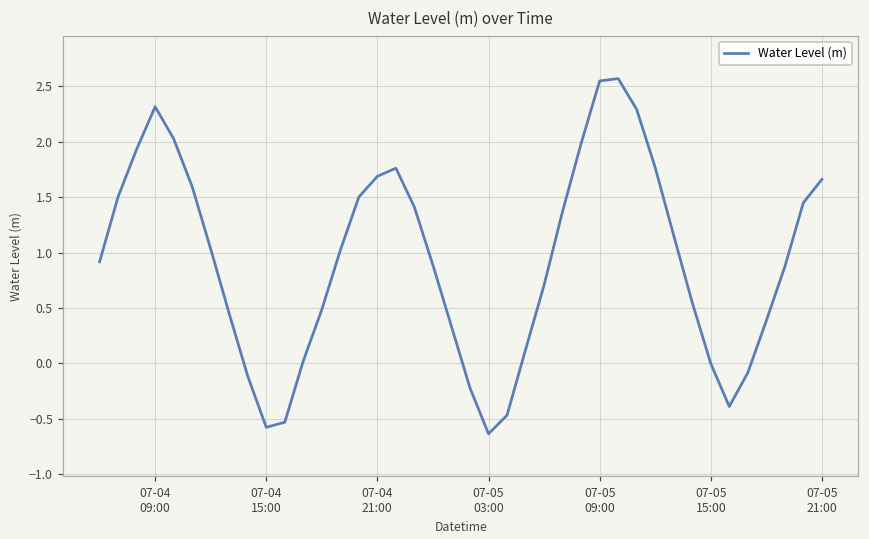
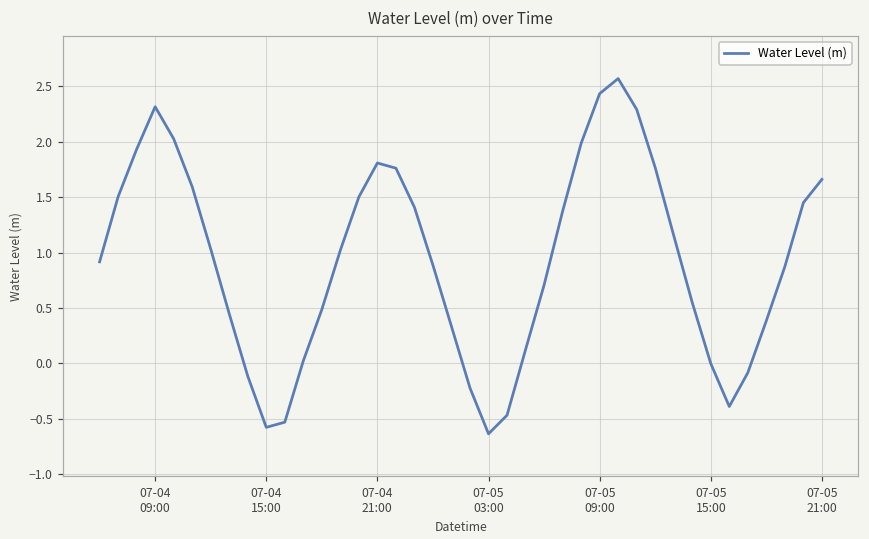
  {
    "07-04 09:00": 2.31,
    "07-04 15:00": -0.58,
-   "07-04 21:00": 1.69,
+   "07-04 21:00": 1.81,
    "07-05 03:00": -0.63,
-   "07-05 09:00": 2.55,
+   "07-05 09:00": 2.43,
    "07-05 15:00": 0.00,
    "07-05 21:00": 1.66
  }
